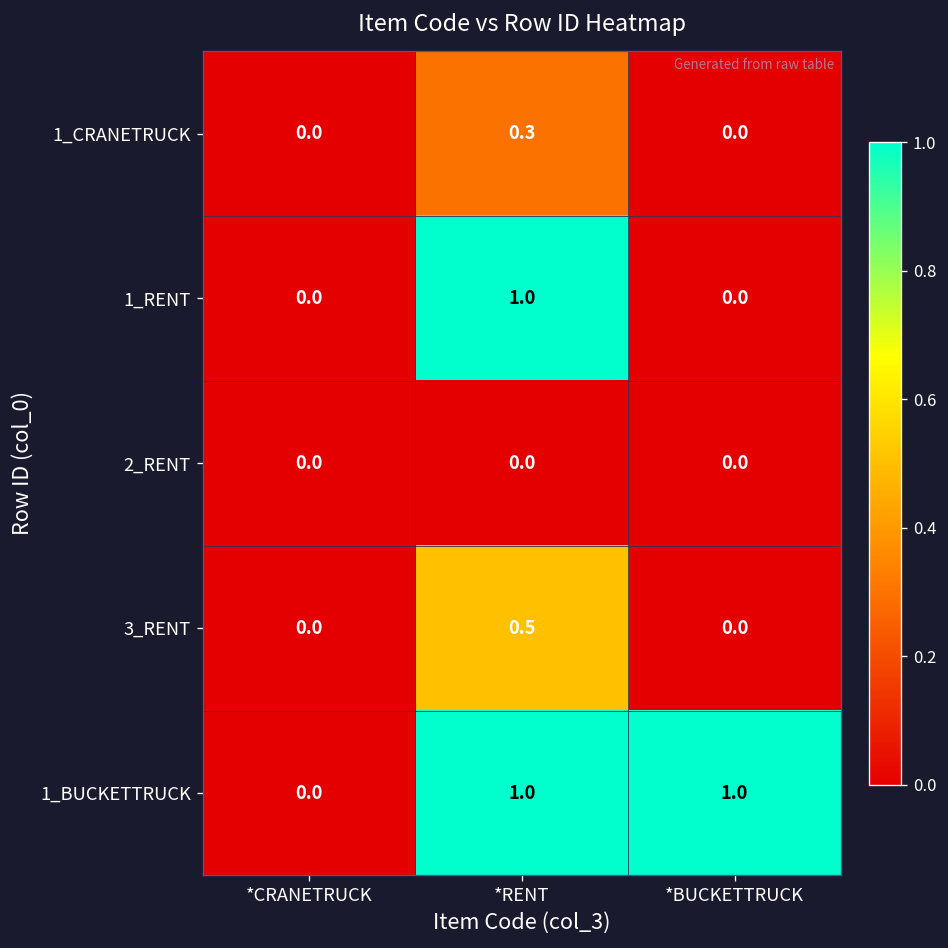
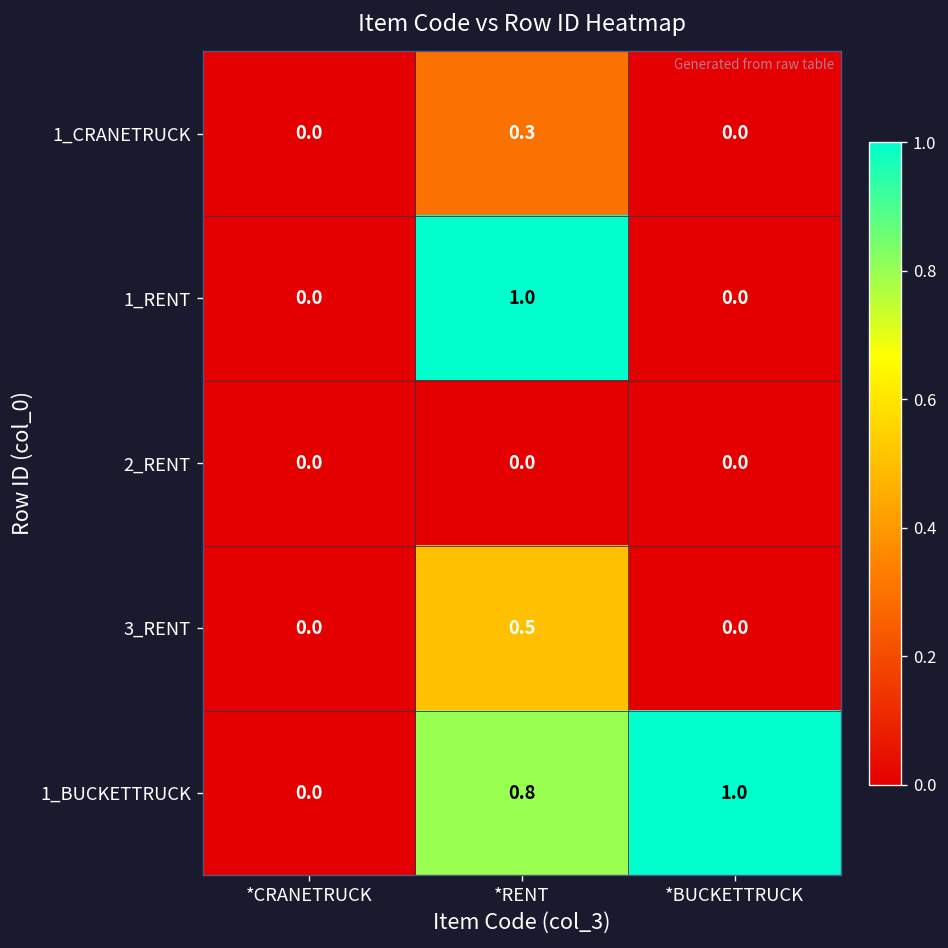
  {
    "1_CRANETRUCK": {
      "*CRANETRUCK": 0.0,
      "*RENT": 0.3
    },
    "1_RENT": {
      "*CRANETRUCK": 0.0,
      "*RENT": 1.0,
      "*BUCKETTRUCK": 0.0
    },
    "2_RENT": {
      "*CRANETRUCK": 0.0,
      "*RENT": 0.0,
      "*BUCKETTRUCK": 0.0
    },
    "3_RENT": {
      "*CRANETRUCK": 0.0,
      "*RENT": 0.5,
      "*BUCKETTRUCK": 0.0
    },
    "1_BUCKETTRUCK": {
      "*CRANETRUCK": 0.0,
-     "*RENT": 1.0,
+     "*RENT": 0.8,
      "*BUCKETTRUCK": 1.0
    }
  }
